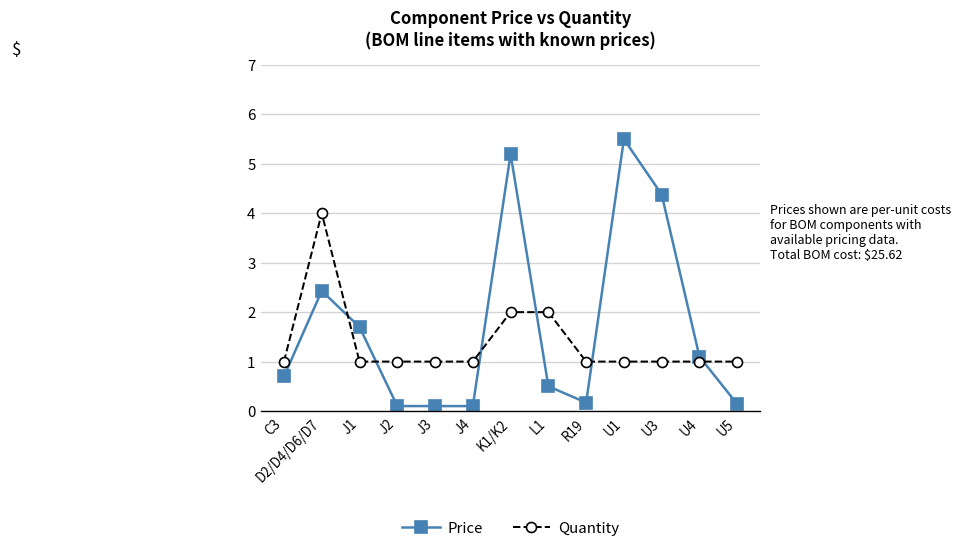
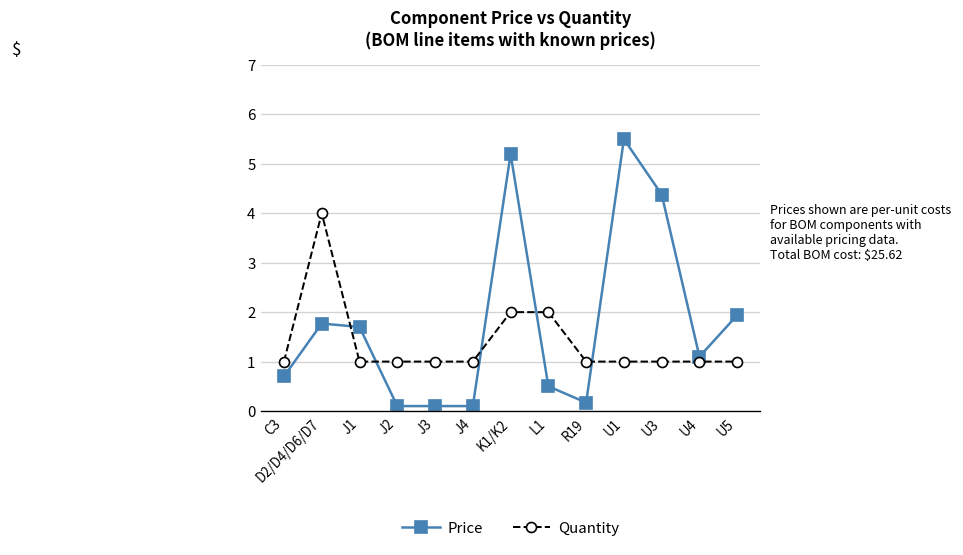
  {
    "Price": {
      "C3": 0.7,
-     "D2/D4/D6/D7": 2.4,
+     "D2/D4/D6/D7": 1.8,
      "J1": 1.7,
      "J2": 0.1,
      "J3": 0.1,
      "J4": 0.1,
      "K1/K2": 5.2,
      "L1": 0.5,
      "R19": 0.2,
      "U1": 5.5,
      "U3": 4.4,
      "U4": 1.1,
-     "U5": 0.1
+     "U5": 1.9
    },
    "Quantity": {
      "C3": 1.0,
      "D2/D4/D6/D7": 4.0,
      "J1": 1.0,
      "J2": 1.0,
      "J3": 1.0,
      "J4": 1.0,
      "K1/K2": 2.0,
      "L1": 2.0,
      "R19": 1.0,
      "U1": 1.0,
      "U3": 1.0,
      "U4": 1.0,
      "U5": 1.0
    }
  }
